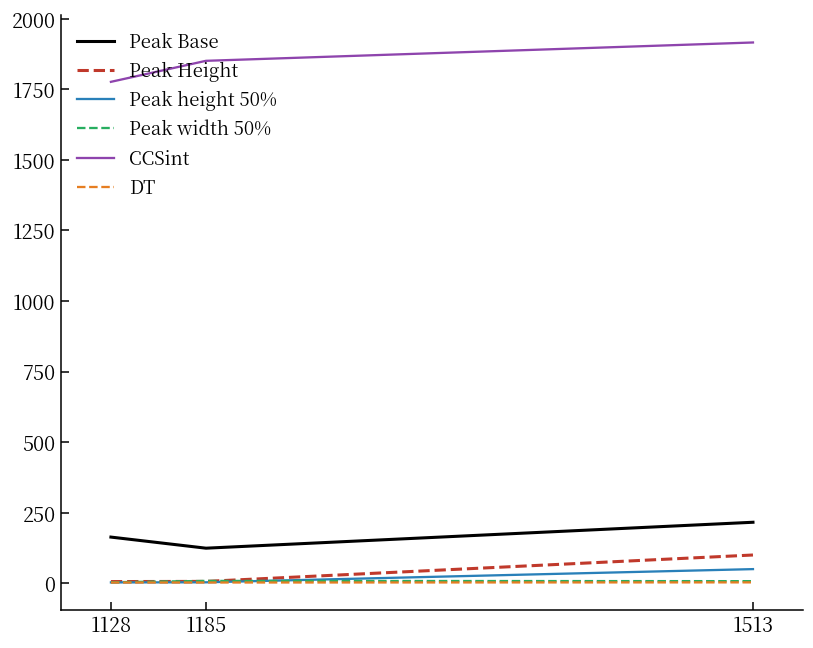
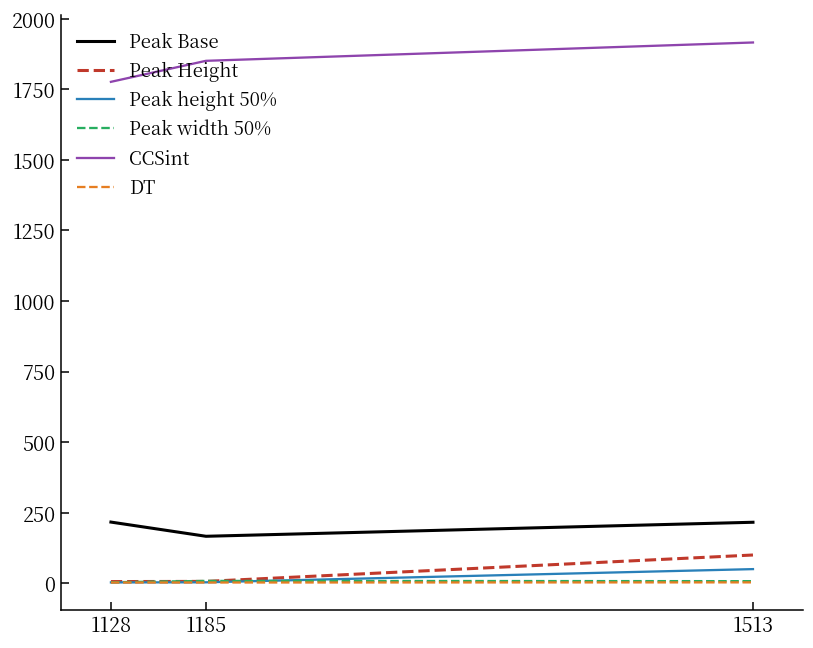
  {
    "Peak Base": {
-     "1128": 160,
-     "1185": 120,
+     "1128": 220,
+     "1185": 170,
      "1513": 220
    },
    "Peak Height": {
      "1513": 100
    },
    "Peak height 50%": {
      "1513": 50
    },
    "CCSint": {
      "1128": 1780,
      "1185": 1850,
      "1513": 1920
    }
  }
